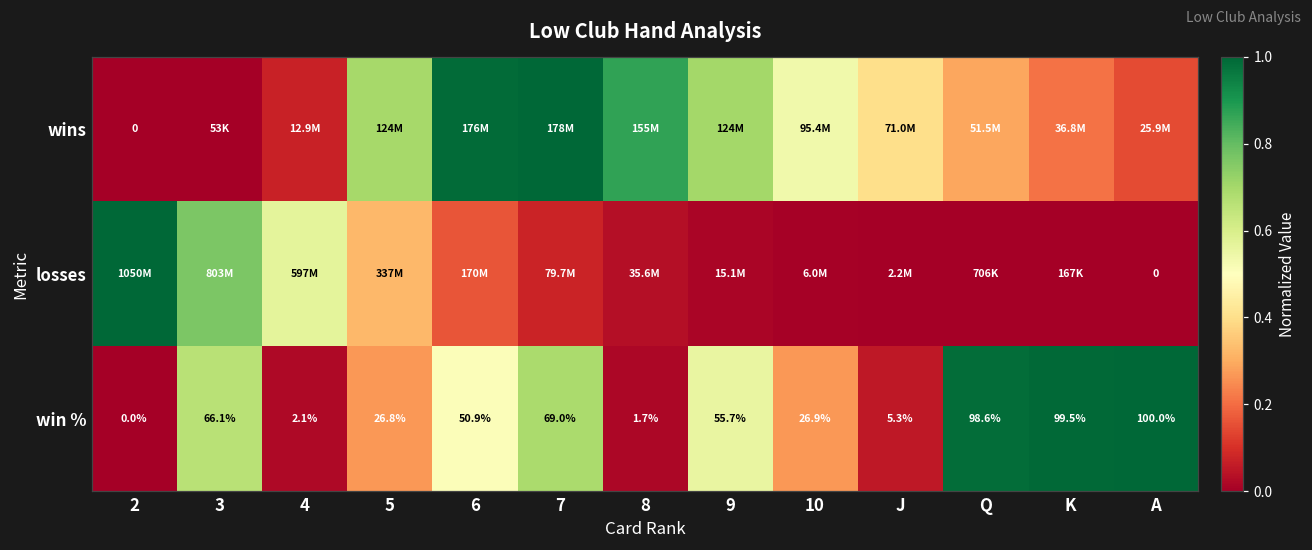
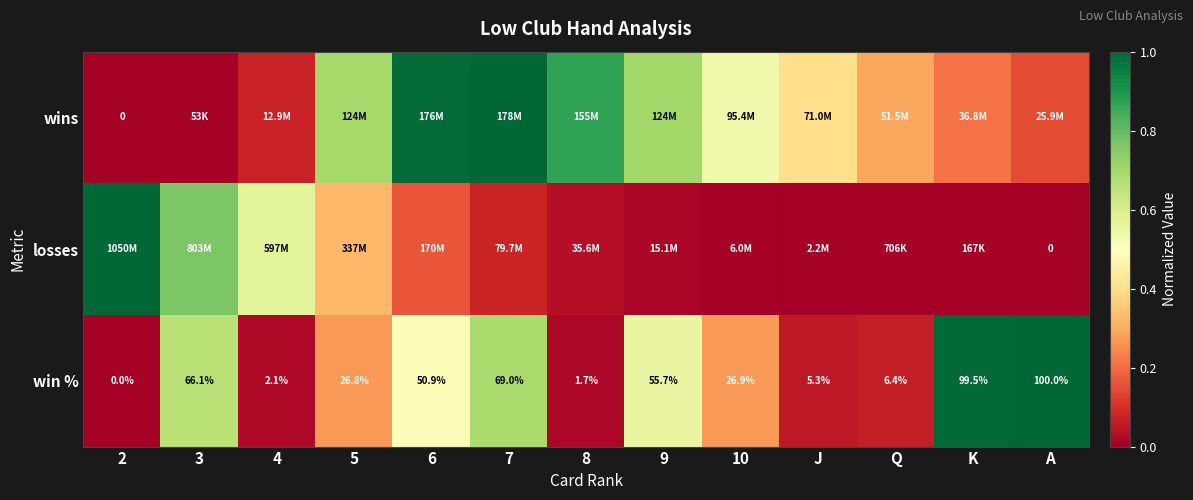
  {
    "wins": {
      "2": "0",
      "3": "53K",
      "4": "12.9M",
      "5": "124M",
      "6": "176M",
      "7": "178M",
      "8": "155M",
      "9": "124M",
      "10": "95.4M",
      "J": "71.0M",
      "Q": "51.5M",
      "K": "36.8M",
      "A": "25.9M"
    },
    "losses": {
      "2": "1050M",
      "3": "803M",
      "4": "597M",
      "5": "337M",
      "6": "170M",
      "7": "79.7M",
      "8": "35.6M",
      "9": "15.1M",
      "10": "6.0M",
      "J": "2.2M",
      "Q": "706K",
      "K": "167K",
      "A": "0"
    },
    "win %": {
      "2": "0.0%",
      "3": "66.1%",
      "4": "2.1%",
      "5": "26.8%",
      "6": "50.9%",
      "7": "69.0%",
      "8": "1.7%",
      "9": "55.7%",
      "10": "26.9%",
      "J": "5.3%",
-     "Q": "98.6%",
+     "Q": "6.4%",
      "K": "99.5%",
      "A": "100.0%"
    }
  }
